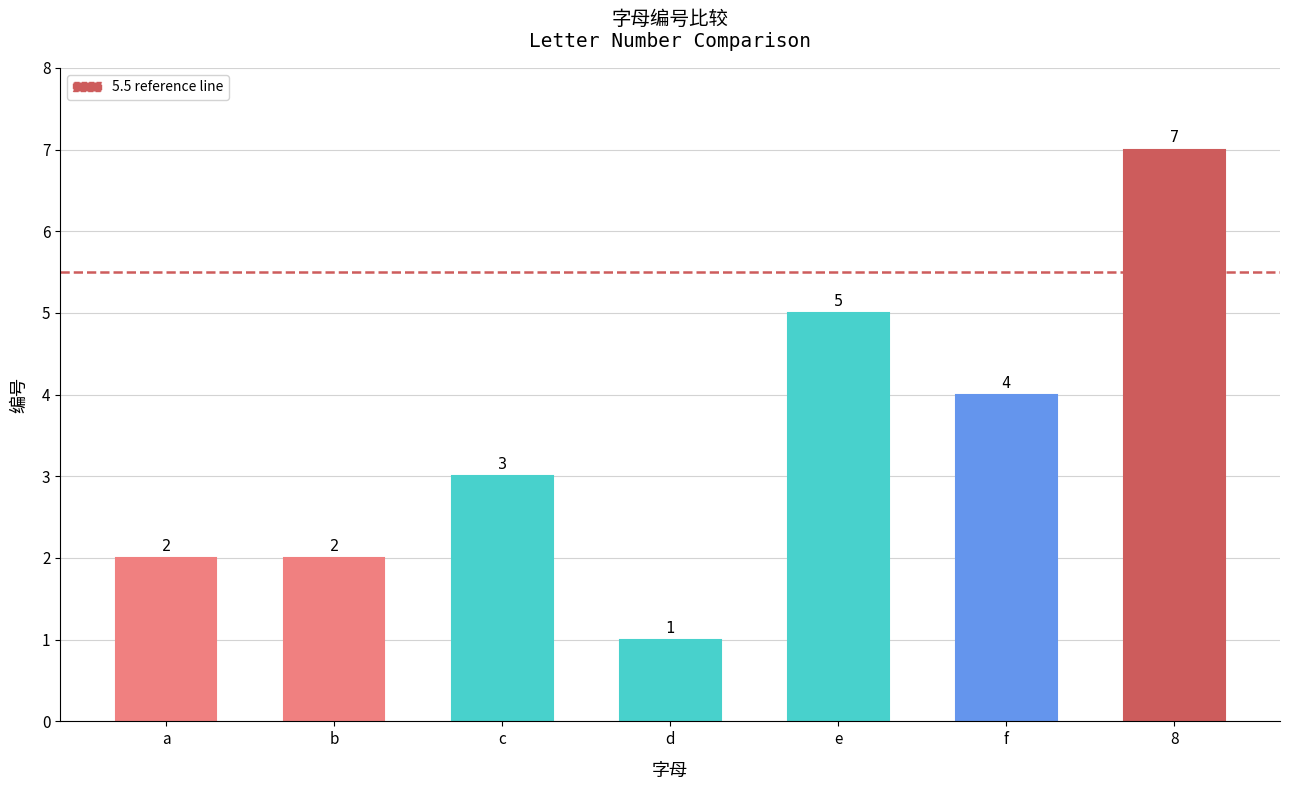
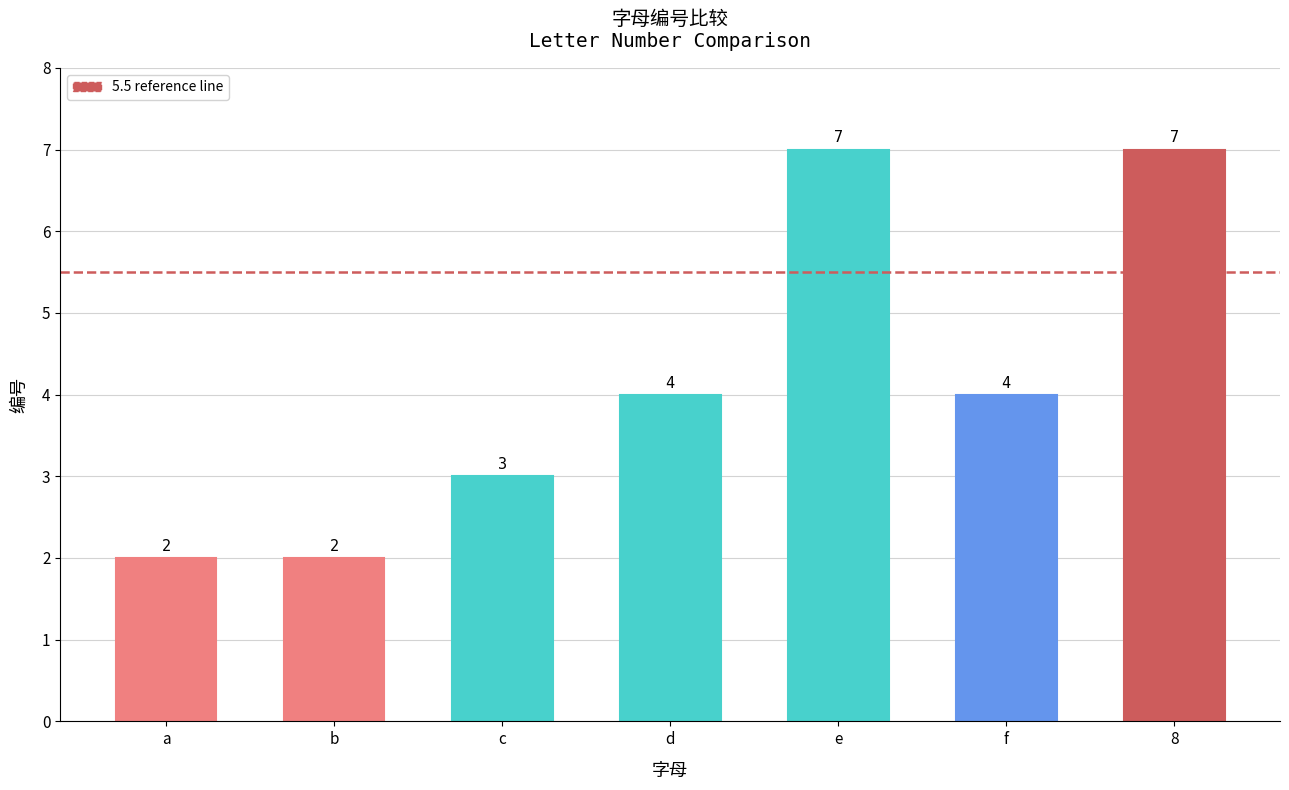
  {
    "a": 2,
    "b": 2,
    "c": 3,
-   "d": 1,
-   "e": 5,
+   "d": 4,
+   "e": 7,
    "f": 4,
    "8": 7
  }
